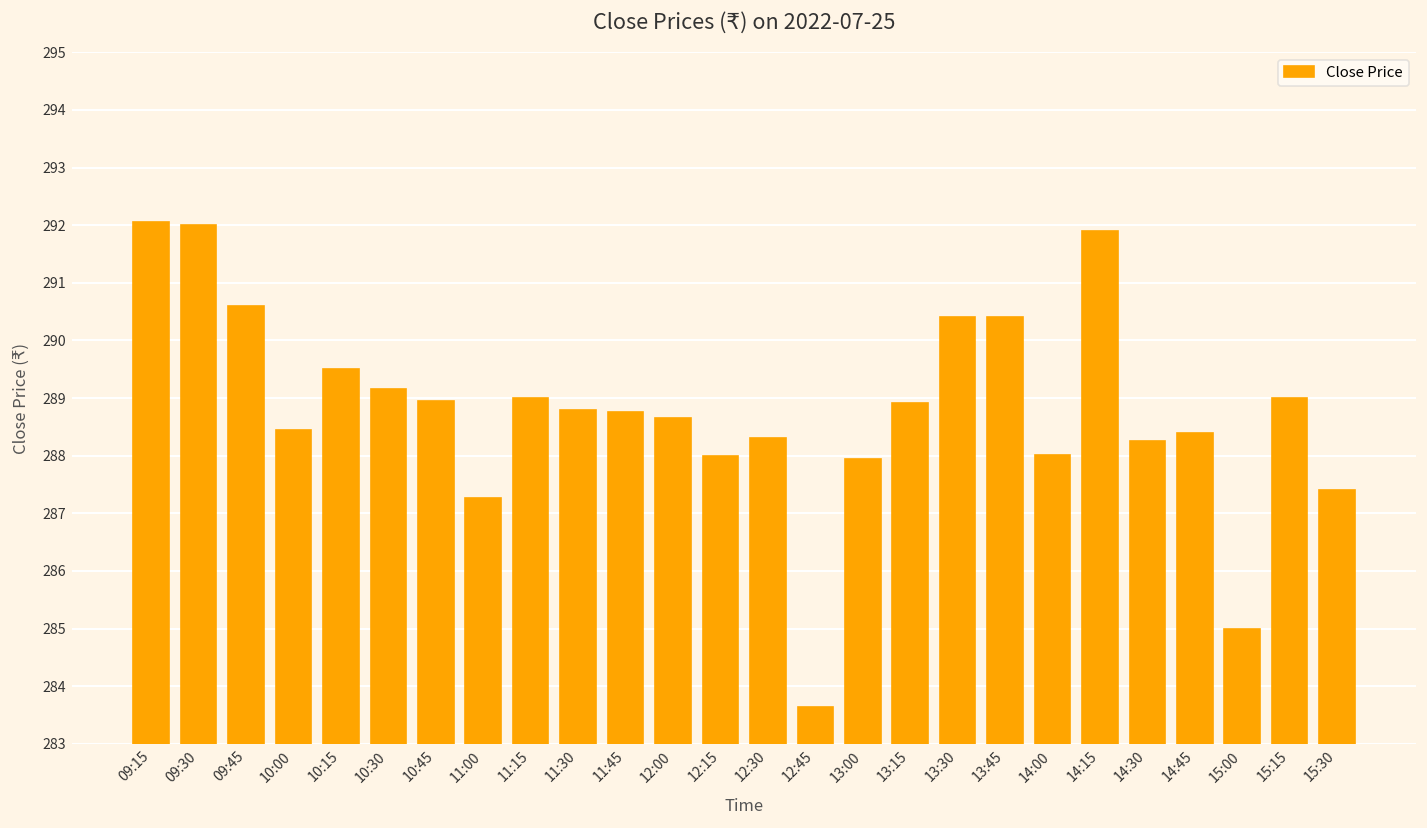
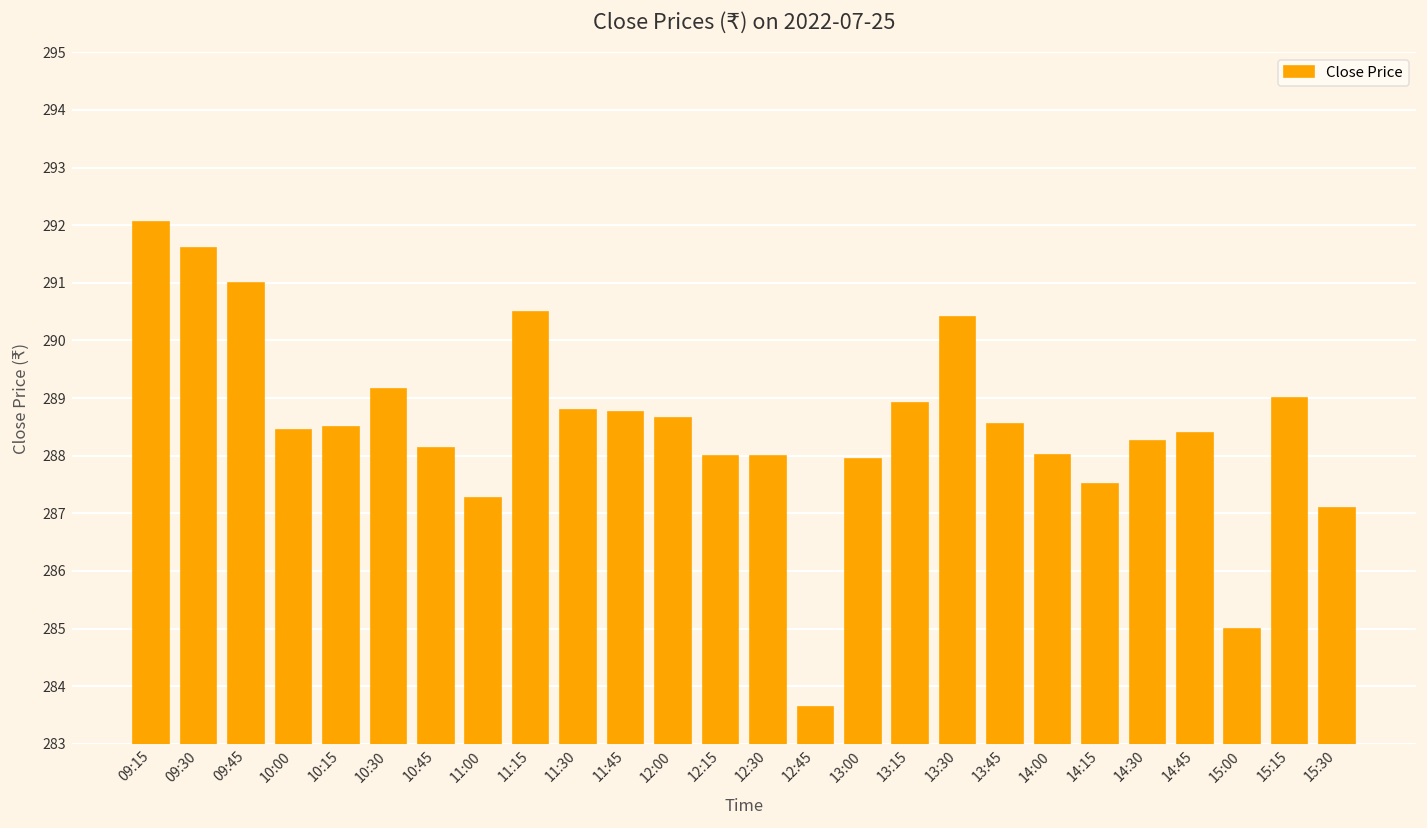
  {
    "09:15": 292.1,
-   "09:30": 292.0,
-   "09:45": 290.6,
+   "09:30": 291.6,
+   "09:45": 291.0,
    "10:00": 288.5,
-   "10:15": 289.5,
+   "10:15": 288.5,
    "10:30": 289.2,
-   "10:45": 289.0,
+   "10:45": 288.1,
    "11:00": 287.3,
-   "11:15": 289.0,
+   "11:15": 290.5,
    "11:30": 288.8,
    "11:45": 288.8,
    "12:00": 288.7,
    "12:15": 288.0,
-   "12:30": 288.3,
+   "12:30": 288.0,
    "12:45": 283.6,
    "13:00": 288.0,
    "13:15": 288.9,
    "13:30": 290.4,
-   "13:45": 290.4,
+   "13:45": 288.6,
    "14:00": 288.0,
-   "14:15": 291.9,
+   "14:15": 287.5,
    "14:30": 288.3,
    "14:45": 288.4,
    "15:00": 285.0,
    "15:15": 289.0,
-   "15:30": 287.4
+   "15:30": 287.1
  }
